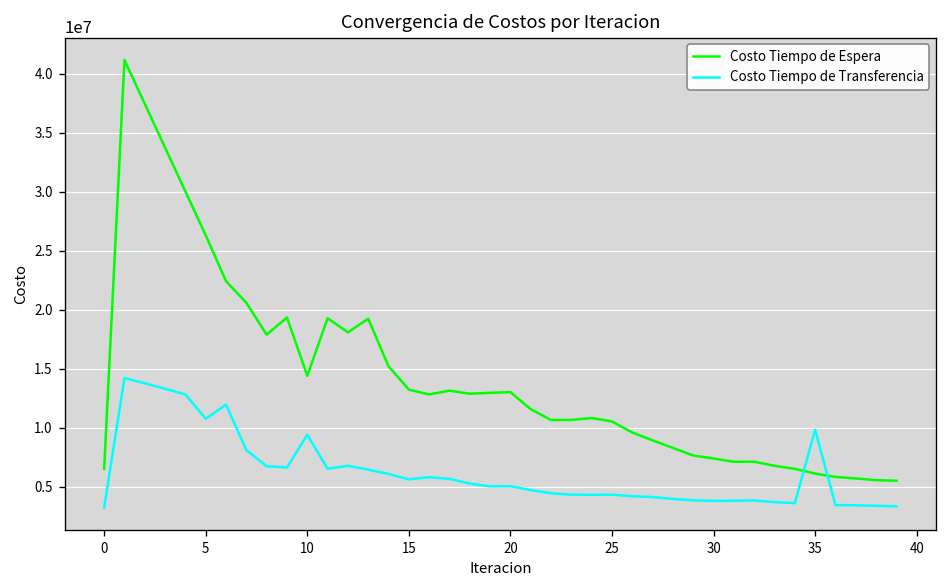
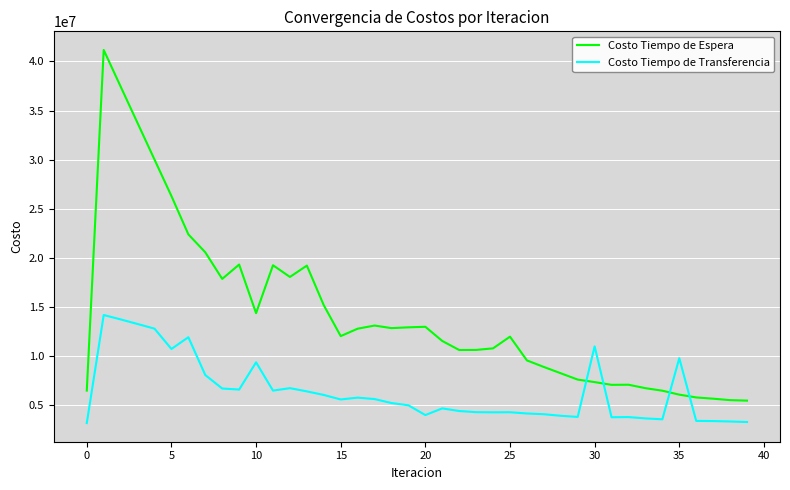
  {
    "Costo Tiempo de Espera": {
      "0": 7000000,
      "5": 26000000,
      "10": 14000000,
-     "15": 13000000,
+     "15": 12000000,
      "20": 13000000,
-     "25": 11000000,
+     "25": 12000000,
      "30": 7000000,
      "35": 6000000
    },
    "Costo Tiempo de Transferencia": {
      "0": 3000000,
      "5": 11000000,
      "10": 9000000,
      "15": 6000000,
-     "20": 5000000,
+     "20": 4000000,
      "25": 4000000,
-     "30": 4000000,
+     "30": 11000000,
      "35": 10000000
    }
  }
